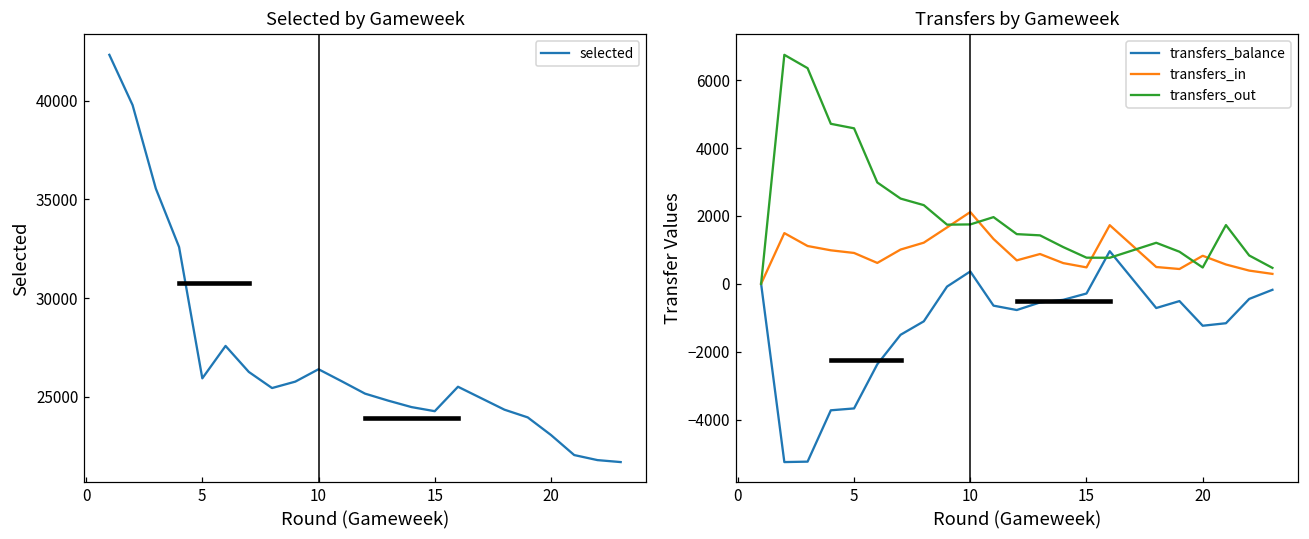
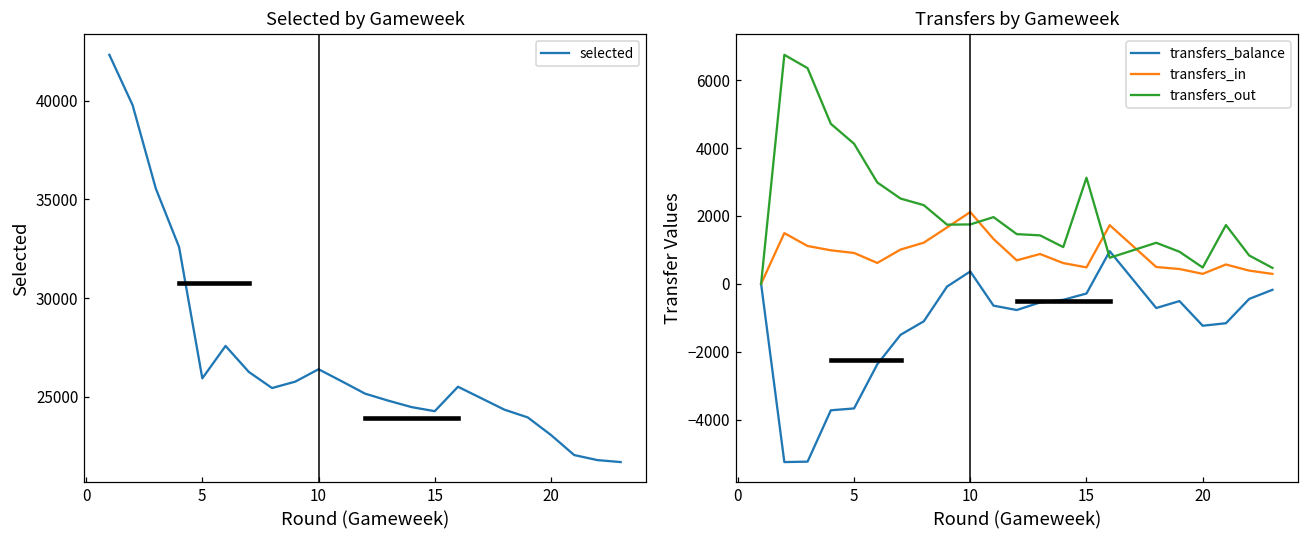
  {
    "Selected by Gameweek": {
      "selected": {
        "5": 25900,
        "10": 26400,
        "15": 24300,
        "20": 23100
      }
    },
    "Transfers by Gameweek": {
      "transfers_balance": {
        "5": -3700,
        "10": 400,
        "15": -300,
        "20": -1200
      },
      "transfers_in": {
        "5": 900,
        "10": 2100,
        "15": 500,
-       "20": 800
+       "20": 300
      },
      "transfers_out": {
-       "5": 4600,
+       "5": 4100,
        "10": 1800,
-       "15": 800,
+       "15": 3100,
        "20": 500
      }
    }
  }
